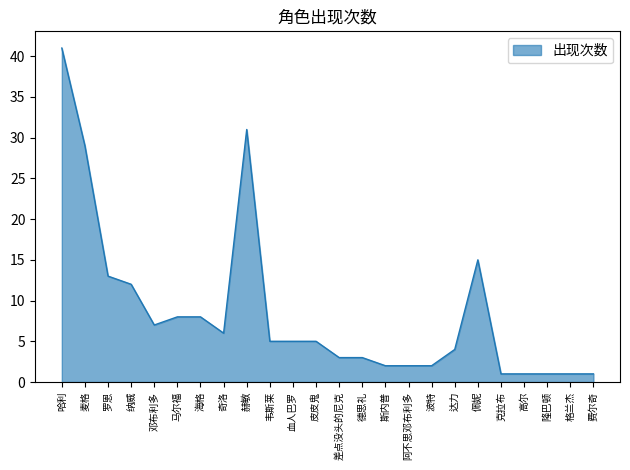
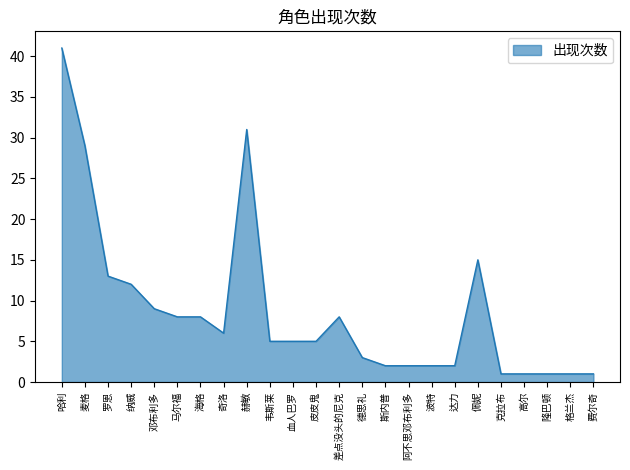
  {
    "哈利": 41,
    "麦格": 29,
    "罗恩": 13,
    "纳威": 12,
-   "邓布利多": 7,
+   "邓布利多": 9,
    "马尔福": 8,
    "海格": 8,
    "奇洛": 6,
    "赫敏": 31,
    "韦斯莱": 5,
    "血人巴罗": 5,
    "皮皮鬼": 5,
-   "差点没头的尼克": 3,
+   "差点没头的尼克": 8,
    "德思礼": 3,
    "斯内普": 2,
    "阿不思邓布利多": 2,
    "波特": 2,
-   "达力": 4,
+   "达力": 2,
    "佩妮": 15,
    "克拉布": 1,
    "高尔": 1,
    "隆巴顿": 1,
    "格兰杰": 1,
    "费尔奇": 1
  }
